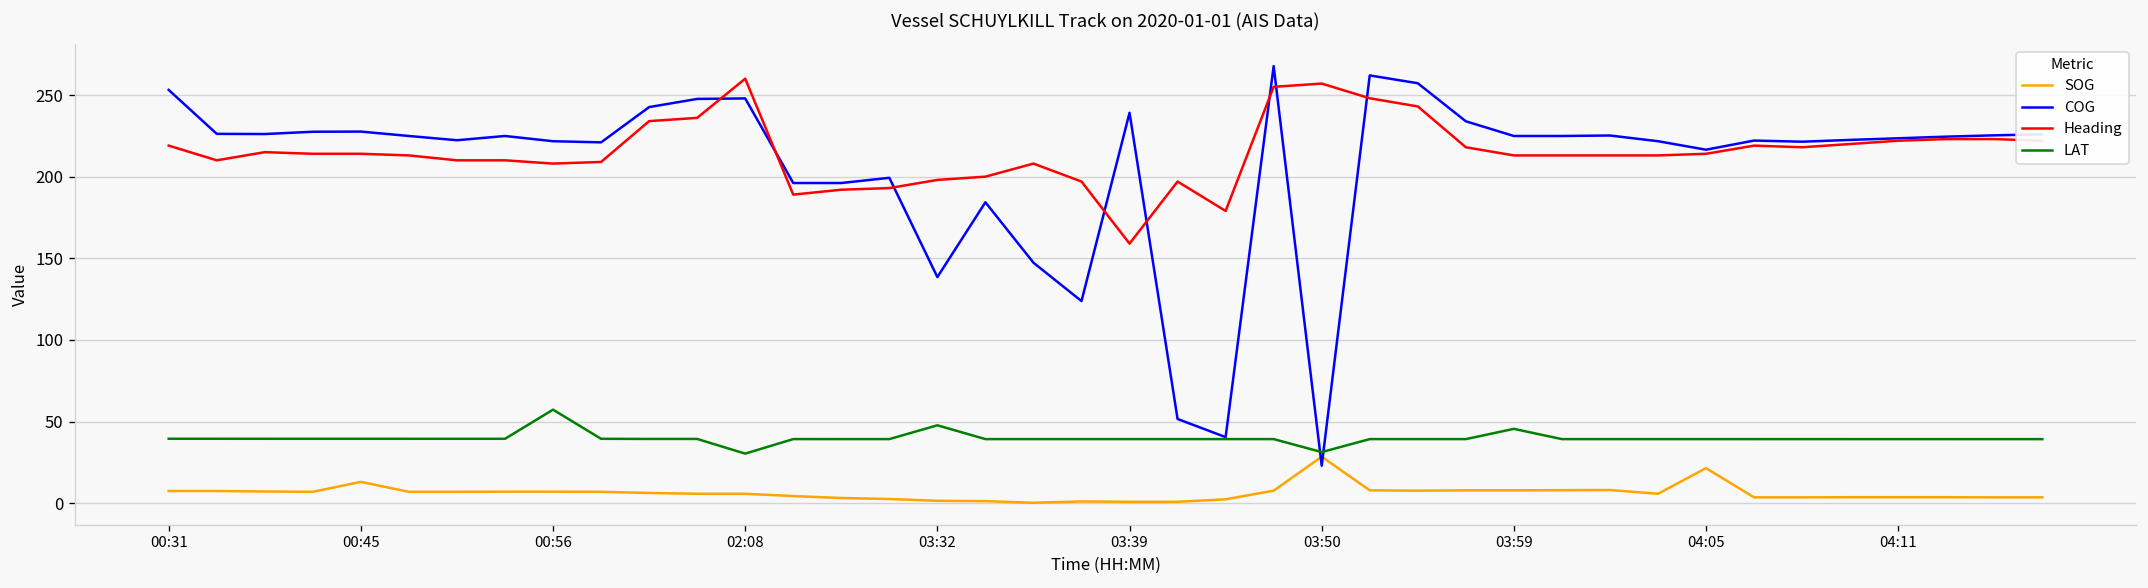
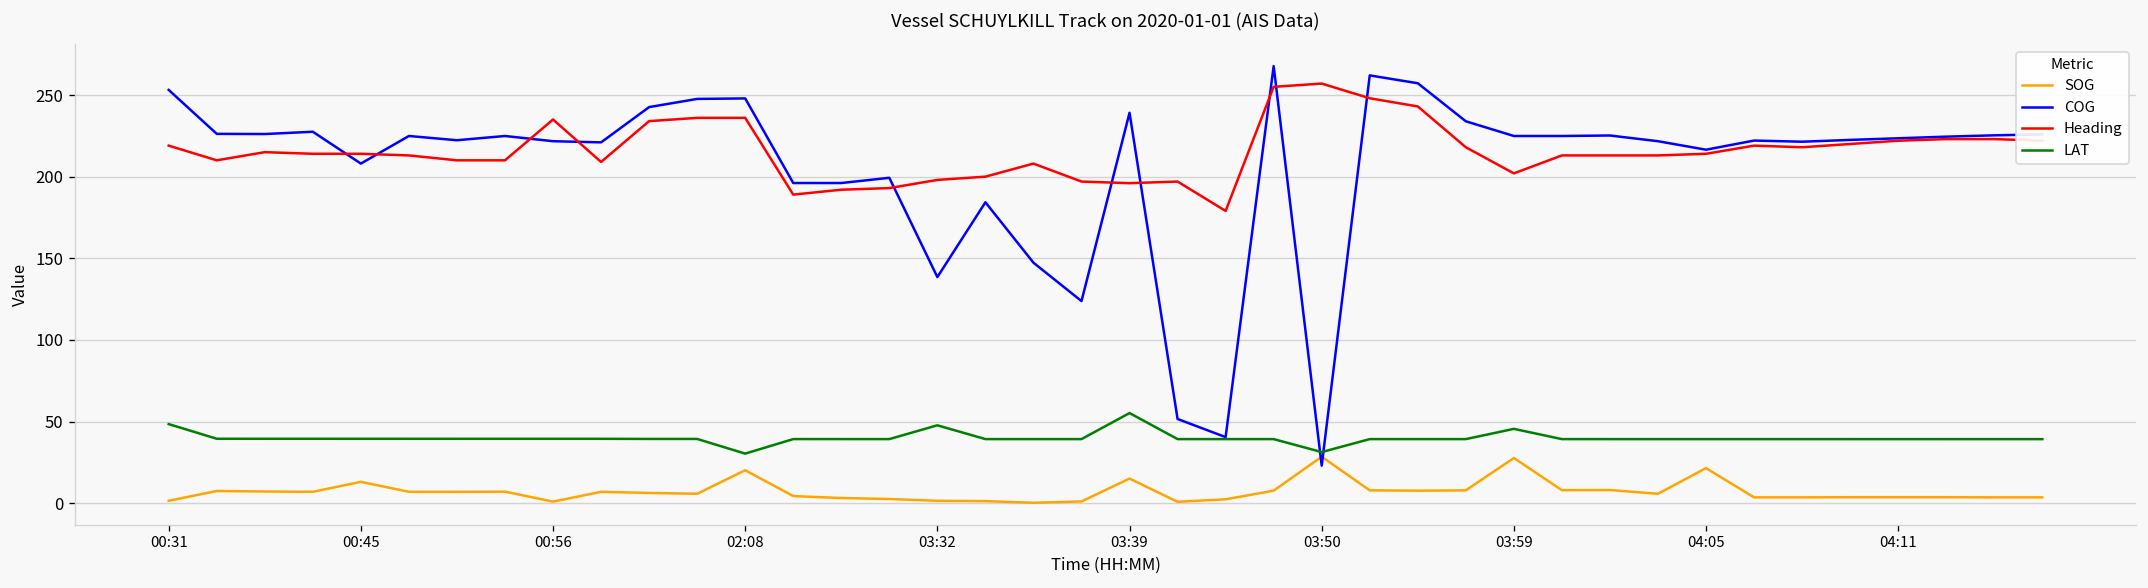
  {
    "SOG": {
-     "00:31": 8,
+     "00:31": 2,
      "00:45": 13,
-     "00:56": 7,
-     "02:08": 6,
+     "00:56": 1,
+     "02:08": 20,
      "03:32": 2,
-     "03:39": 1,
+     "03:39": 15,
      "03:50": 29,
-     "03:59": 8,
+     "03:59": 28,
      "04:05": 22,
      "04:11": 4
    },
    "COG": {
      "00:31": 253,
-     "00:45": 228,
+     "00:45": 208,
      "00:56": 222,
      "02:08": 248,
      "03:32": 139,
      "03:39": 239,
      "03:50": 23,
      "03:59": 225,
      "04:05": 217
    },
    "Heading": {
      "00:31": 219,
      "00:45": 214,
-     "00:56": 208,
-     "02:08": 260,
+     "00:56": 235,
+     "02:08": 236,
      "03:32": 198,
-     "03:39": 159,
+     "03:39": 196,
      "03:50": 257,
-     "03:59": 213,
+     "03:59": 202,
      "04:05": 214
    },
    "LAT": {
-     "00:31": 39,
+     "00:31": 48,
      "00:45": 39,
-     "00:56": 57,
+     "00:56": 39,
      "02:08": 30,
      "03:32": 48,
-     "03:39": 39,
+     "03:39": 55,
      "03:50": 31,
      "03:59": 46,
      "04:05": 39,
      "04:11": 39
    }
  }
